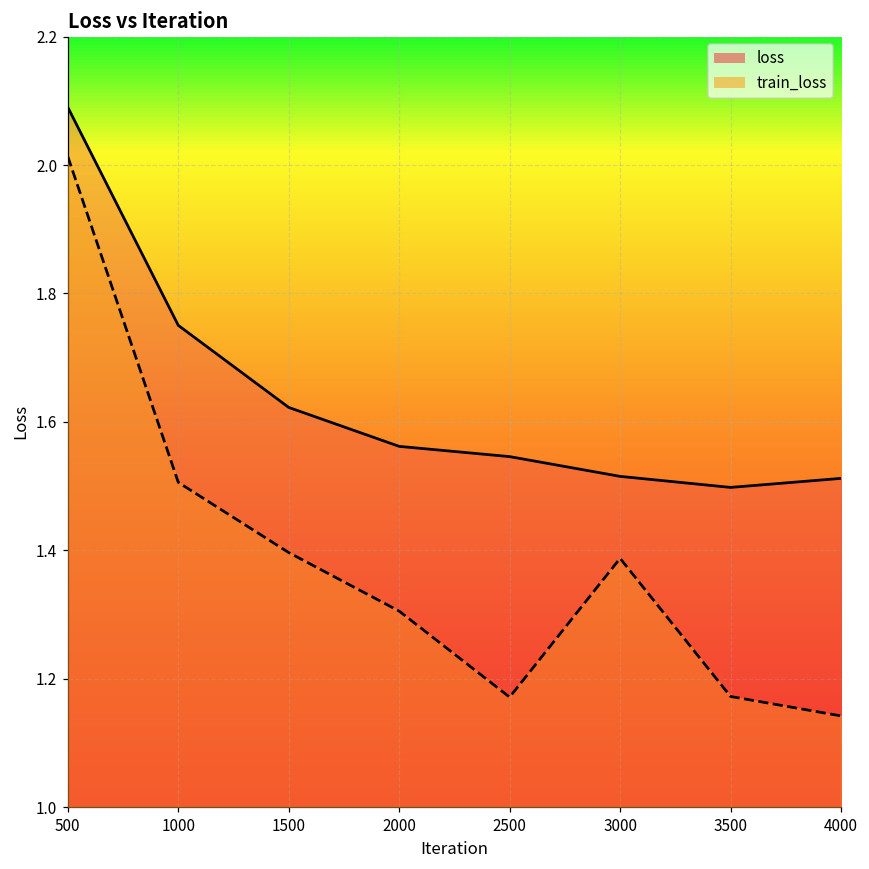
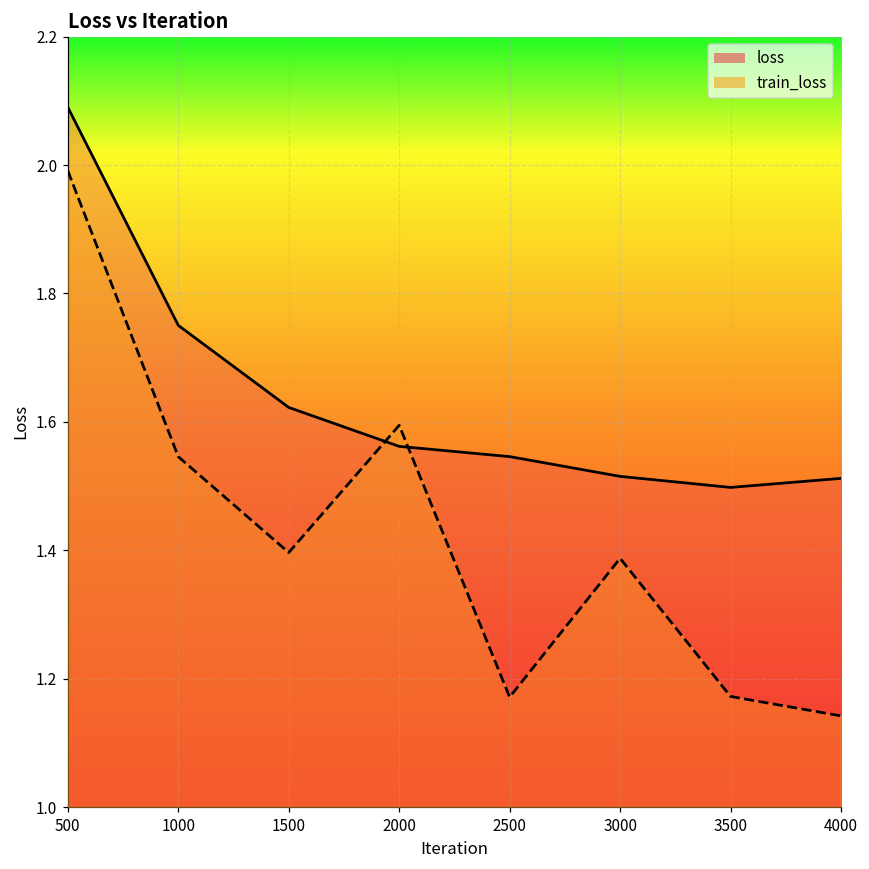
  {
    "train_loss": {
-     "500": 2.01,
-     "1000": 1.51,
+     "500": 1.99,
+     "1000": 1.55,
      "1500": 1.40,
-     "2000": 1.31,
+     "2000": 1.59,
      "2500": 1.17,
      "3000": 1.39,
      "3500": 1.17,
      "4000": 1.14
    }
  }
